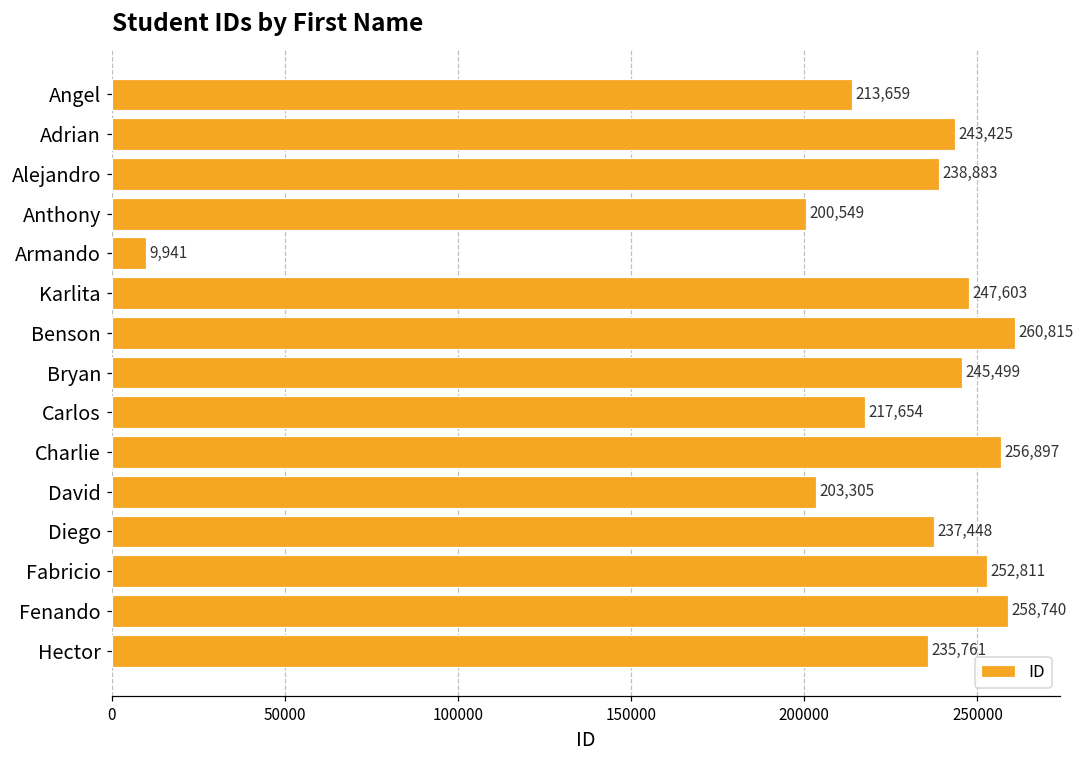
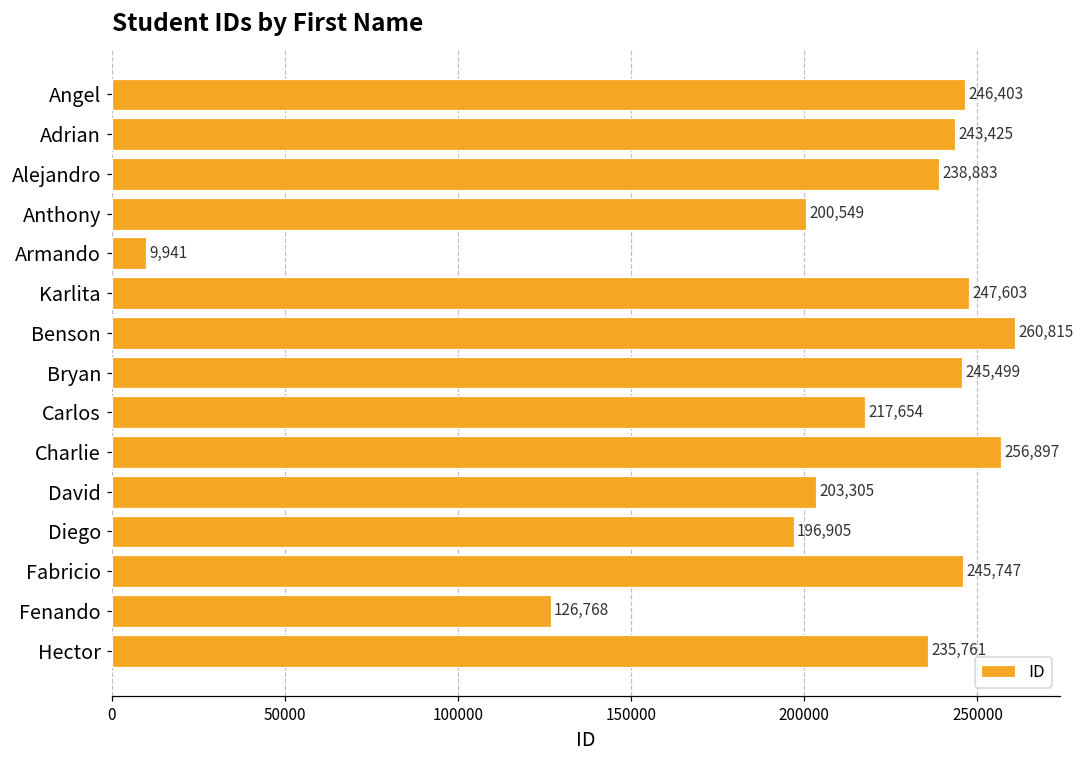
  {
-   "Angel": "213,659",
+   "Angel": "246,403",
    "Adrian": "243,425",
    "Alejandro": "238,883",
    "Anthony": "200,549",
    "Armando": "9,941",
    "Karlita": "247,603",
    "Benson": "260,815",
    "Bryan": "245,499",
    "Carlos": "217,654",
    "Charlie": "256,897",
    "David": "203,305",
-   "Diego": "237,448",
-   "Fabricio": "252,811",
-   "Fenando": "258,740"
+   "Diego": "196,905",
+   "Fabricio": "245,747",
+   "Fenando": "126,768"
  }
